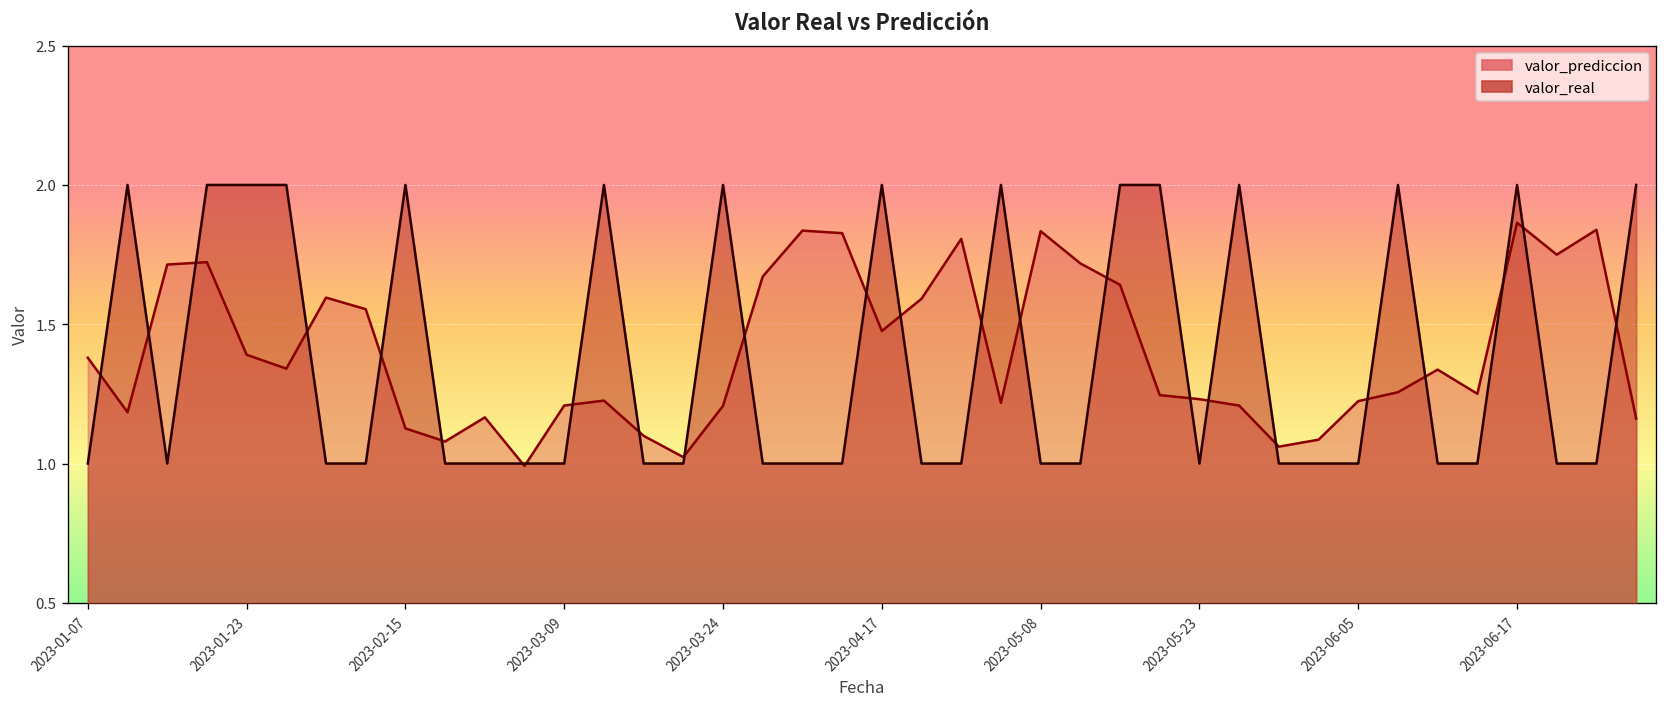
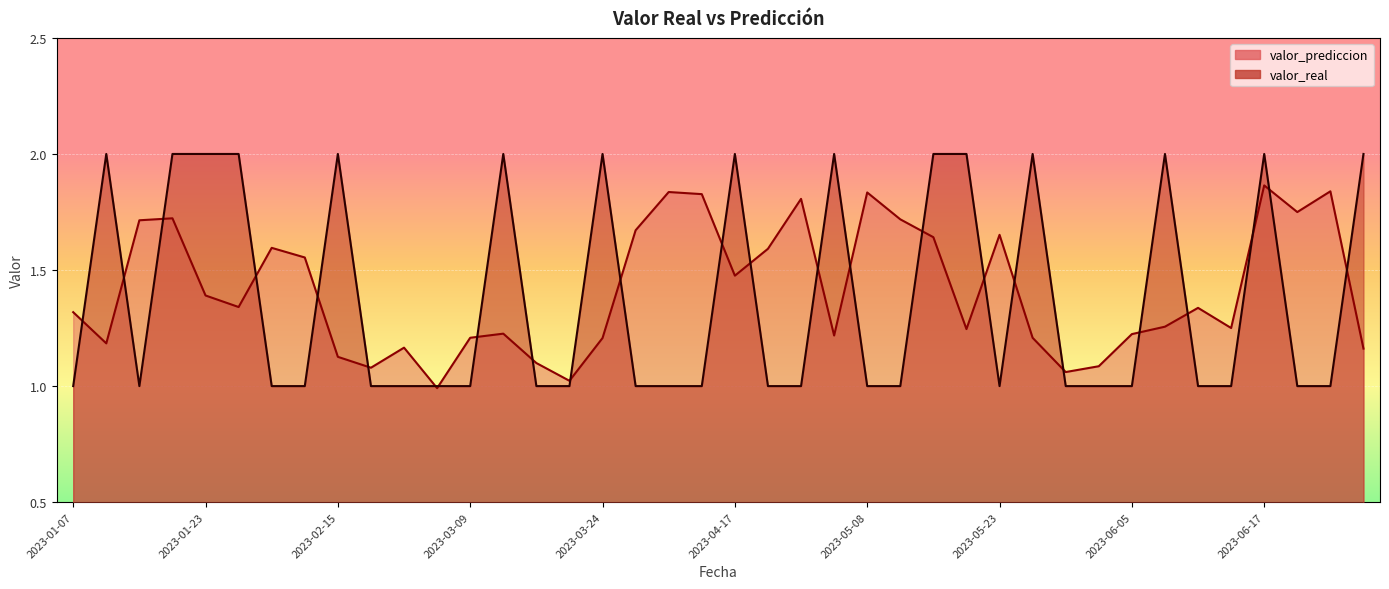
  {
    "valor_prediccion": {
-     "2023-01-07": 1.38,
+     "2023-01-07": 1.32,
      "2023-01-23": 1.39,
      "2023-02-15": 1.13,
      "2023-03-09": 1.21,
      "2023-03-24": 1.21,
      "2023-04-17": 1.48,
      "2023-05-08": 1.83,
-     "2023-05-23": 1.23,
+     "2023-05-23": 1.65,
      "2023-06-05": 1.22,
      "2023-06-17": 1.86
    },
    "valor_real": {
      "2023-01-07": 1.00,
      "2023-01-23": 2.00,
      "2023-02-15": 2.00,
      "2023-03-09": 1.00,
      "2023-03-24": 2.00,
      "2023-04-17": 2.00,
      "2023-05-08": 1.00,
      "2023-05-23": 1.00,
      "2023-06-05": 1.00,
      "2023-06-17": 2.00
    }
  }
